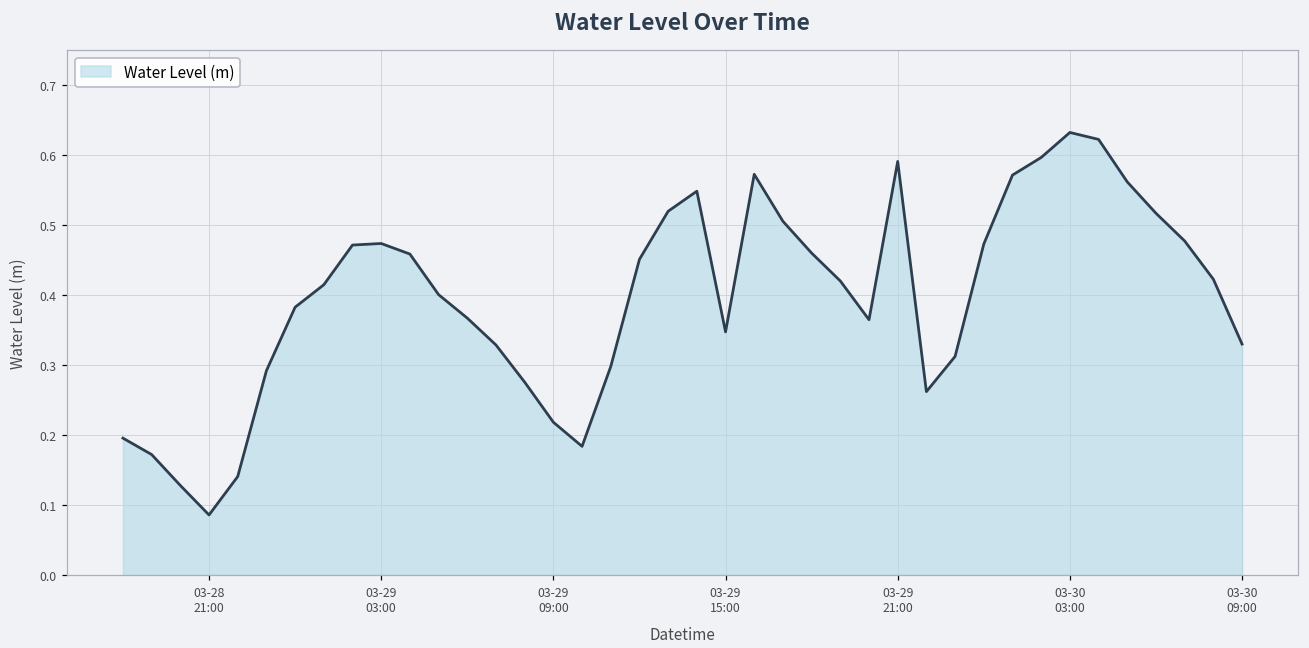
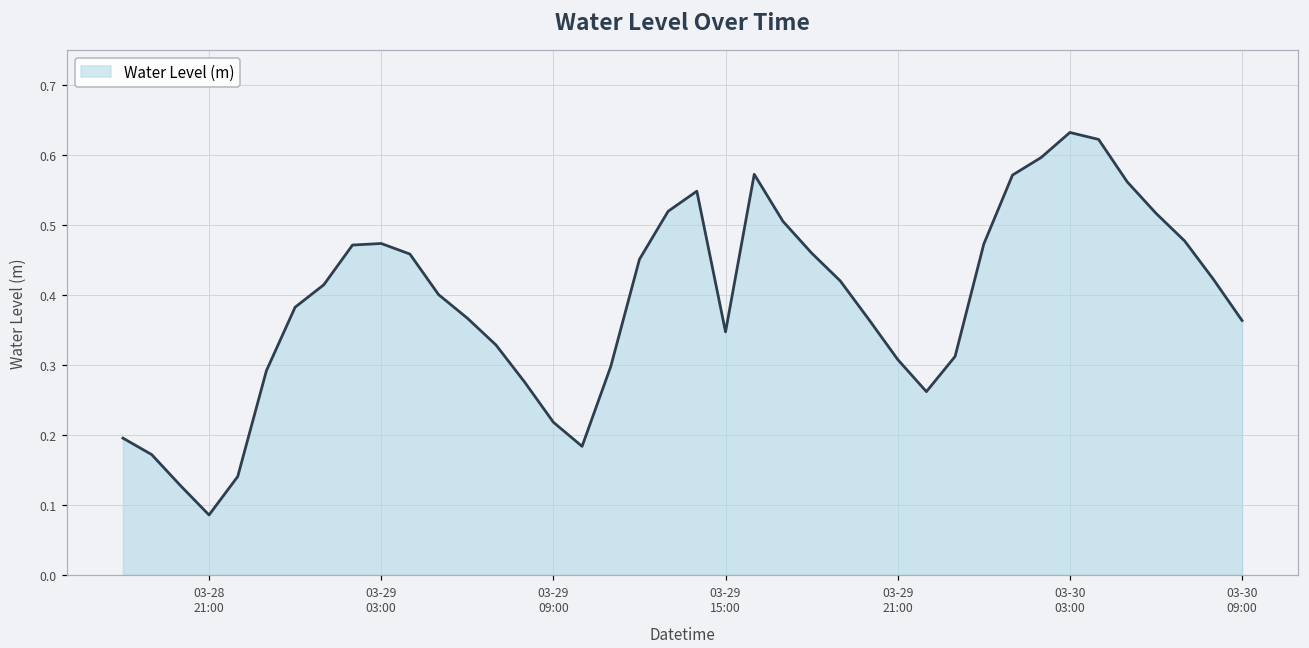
  {
    "03-28 21:00": 0.09,
    "03-29 03:00": 0.47,
    "03-29 09:00": 0.22,
    "03-29 15:00": 0.35,
-   "03-29 21:00": 0.59,
+   "03-29 21:00": 0.31,
    "03-30 03:00": 0.63,
-   "03-30 09:00": 0.33
+   "03-30 09:00": 0.36
  }
